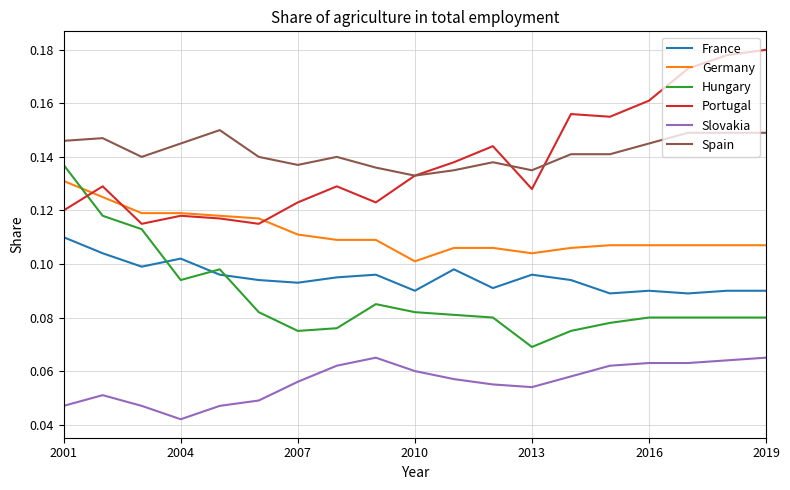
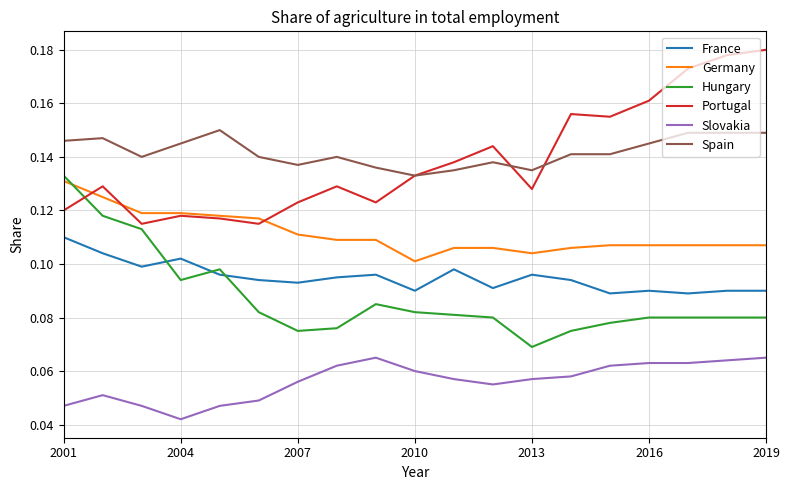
  {
    "France": {
      "2001": 0.110,
      "2004": 0.102,
      "2007": 0.093,
      "2010": 0.090,
      "2013": 0.096,
      "2016": 0.090,
      "2019": 0.090
    },
    "Germany": {
      "2001": 0.131,
      "2004": 0.119,
      "2007": 0.111,
      "2010": 0.101,
      "2013": 0.104,
      "2016": 0.107,
      "2019": 0.107
    },
    "Hungary": {
-     "2001": 0.137,
+     "2001": 0.133,
      "2004": 0.094,
      "2007": 0.075,
      "2010": 0.082,
      "2013": 0.069,
      "2016": 0.080,
      "2019": 0.080
    },
    "Portugal": {
      "2001": 0.120,
      "2004": 0.118,
      "2007": 0.123,
      "2013": 0.128,
      "2016": 0.161,
      "2019": 0.180
    },
    "Slovakia": {
      "2001": 0.047,
      "2004": 0.042,
      "2007": 0.056,
      "2010": 0.060,
-     "2013": 0.054,
+     "2013": 0.057,
      "2016": 0.063,
      "2019": 0.065
    },
    "Spain": {
      "2001": 0.146,
      "2004": 0.145,
      "2007": 0.137,
      "2013": 0.135,
      "2016": 0.145,
      "2019": 0.149
    }
  }
